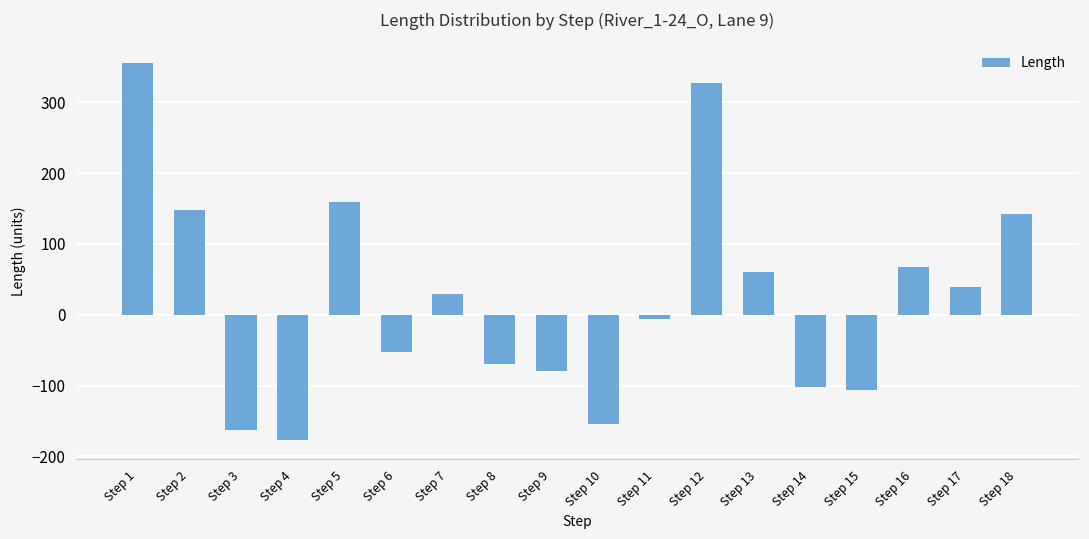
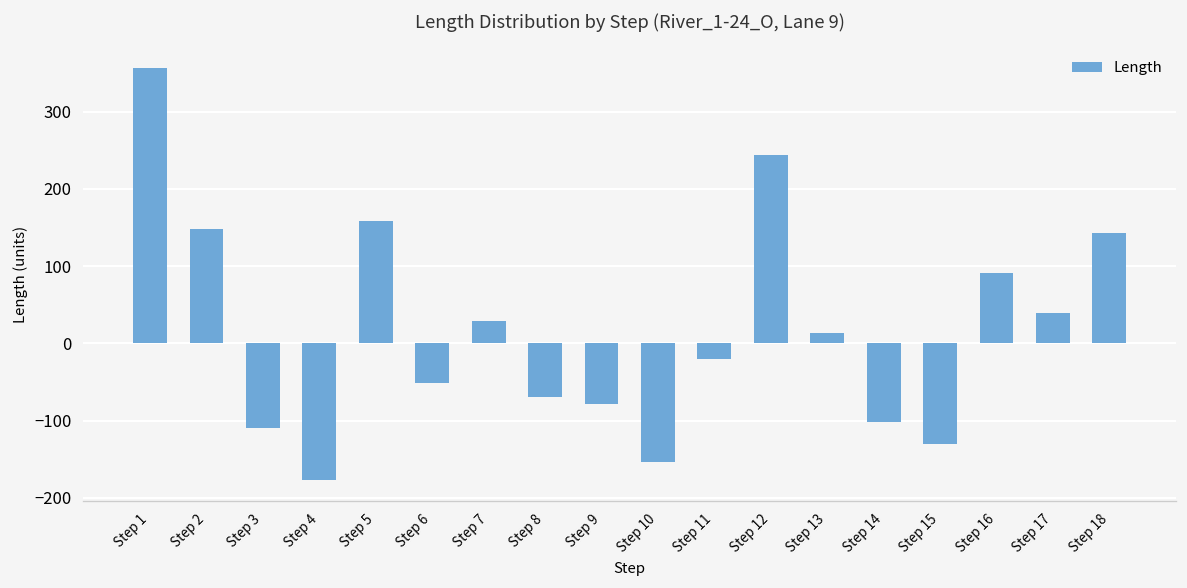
  {
    "Step 1": 360,
    "Step 2": 150,
-   "Step 3": -160,
+   "Step 3": -110,
    "Step 4": -180,
    "Step 5": 160,
    "Step 6": -50,
    "Step 7": 30,
    "Step 8": -70,
    "Step 9": -80,
    "Step 10": -150,
-   "Step 11": -10,
-   "Step 12": 330,
-   "Step 13": 60,
+   "Step 11": -20,
+   "Step 12": 240,
+   "Step 13": 10,
    "Step 14": -100,
-   "Step 15": -110,
-   "Step 16": 70,
+   "Step 15": -130,
+   "Step 16": 90,
    "Step 17": 40,
    "Step 18": 140
  }
